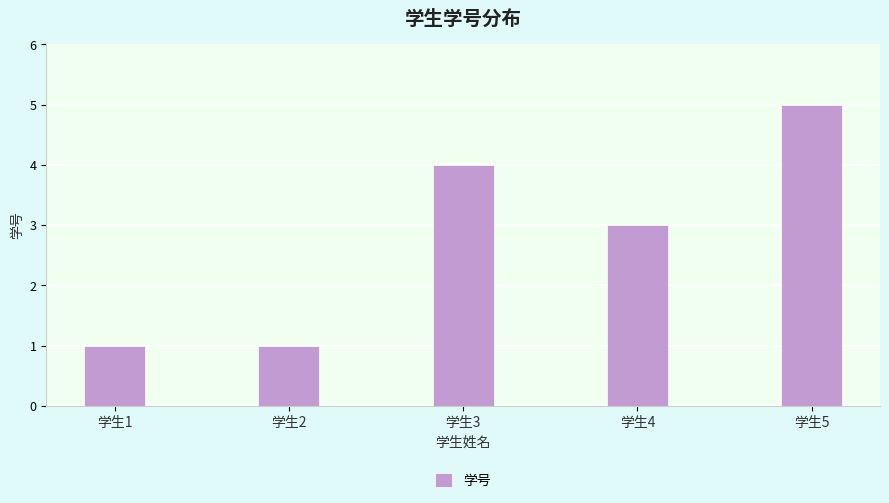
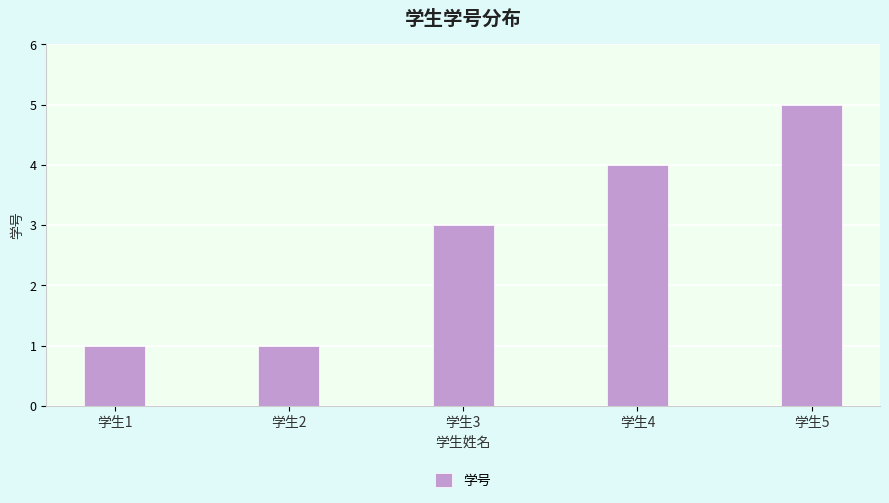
  {
    "学生1": 1.0,
    "学生2": 1.0,
-   "学生3": 4.0,
-   "学生4": 3.0,
+   "学生3": 3.0,
+   "学生4": 4.0,
    "学生5": 5.0
  }
